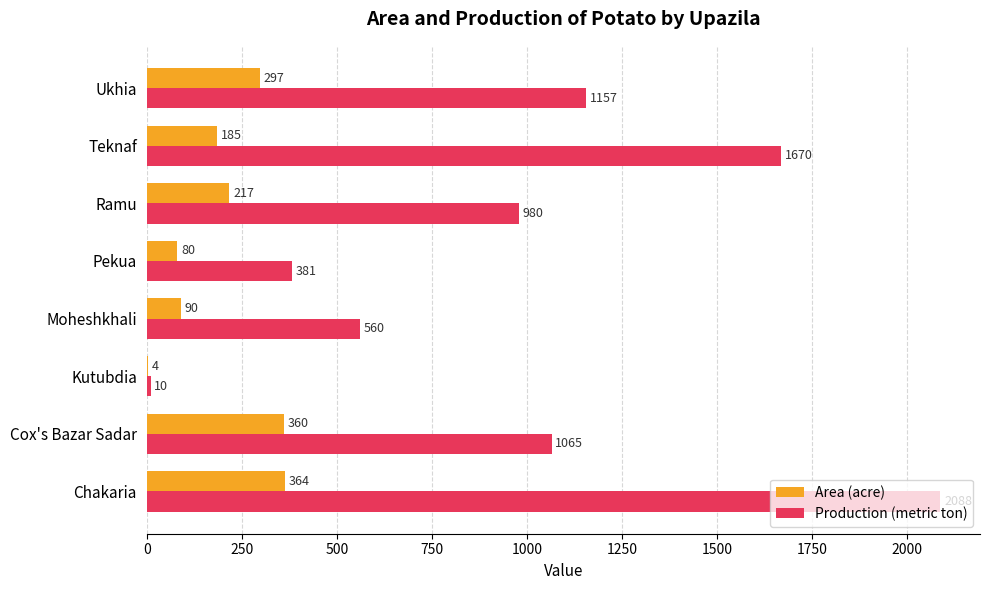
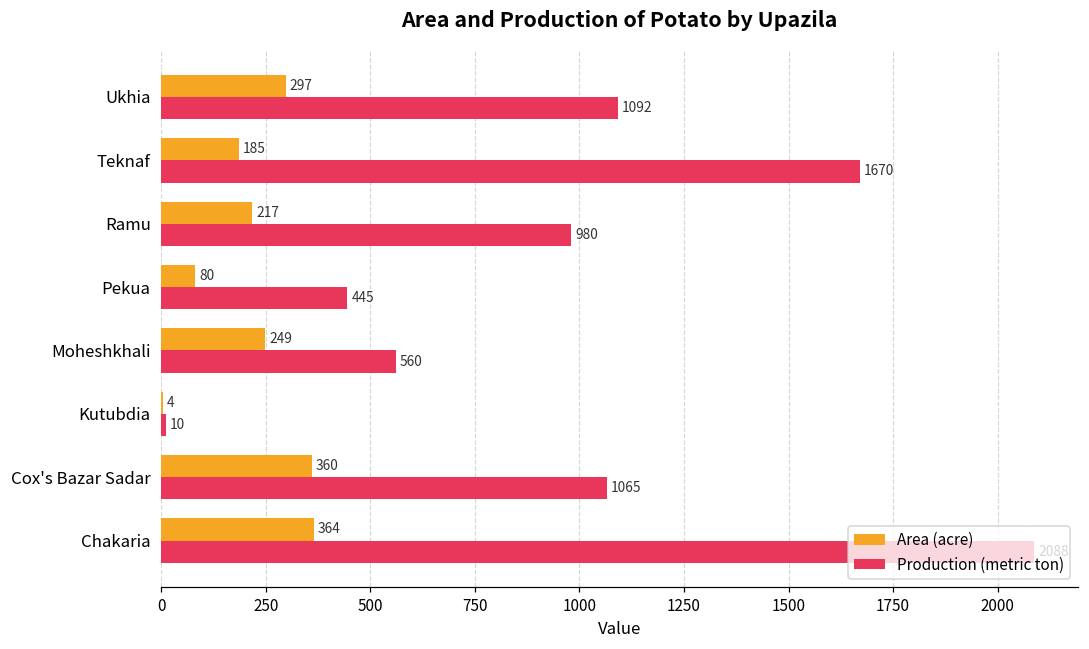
  {
    "Area (acre)": {
      "Ukhia": 297,
      "Teknaf": 185,
      "Ramu": 217,
      "Pekua": 80,
-     "Moheshkhali": 90,
+     "Moheshkhali": 249,
      "Kutubdia": 4,
      "Cox's Bazar Sadar": 360,
      "Chakaria": 364
    },
    "Production (metric ton)": {
-     "Ukhia": 1157,
+     "Ukhia": 1092,
      "Teknaf": 1670,
      "Ramu": 980,
-     "Pekua": 381,
+     "Pekua": 445,
      "Moheshkhali": 560,
      "Kutubdia": 10,
      "Cox's Bazar Sadar": 1065
    }
  }
